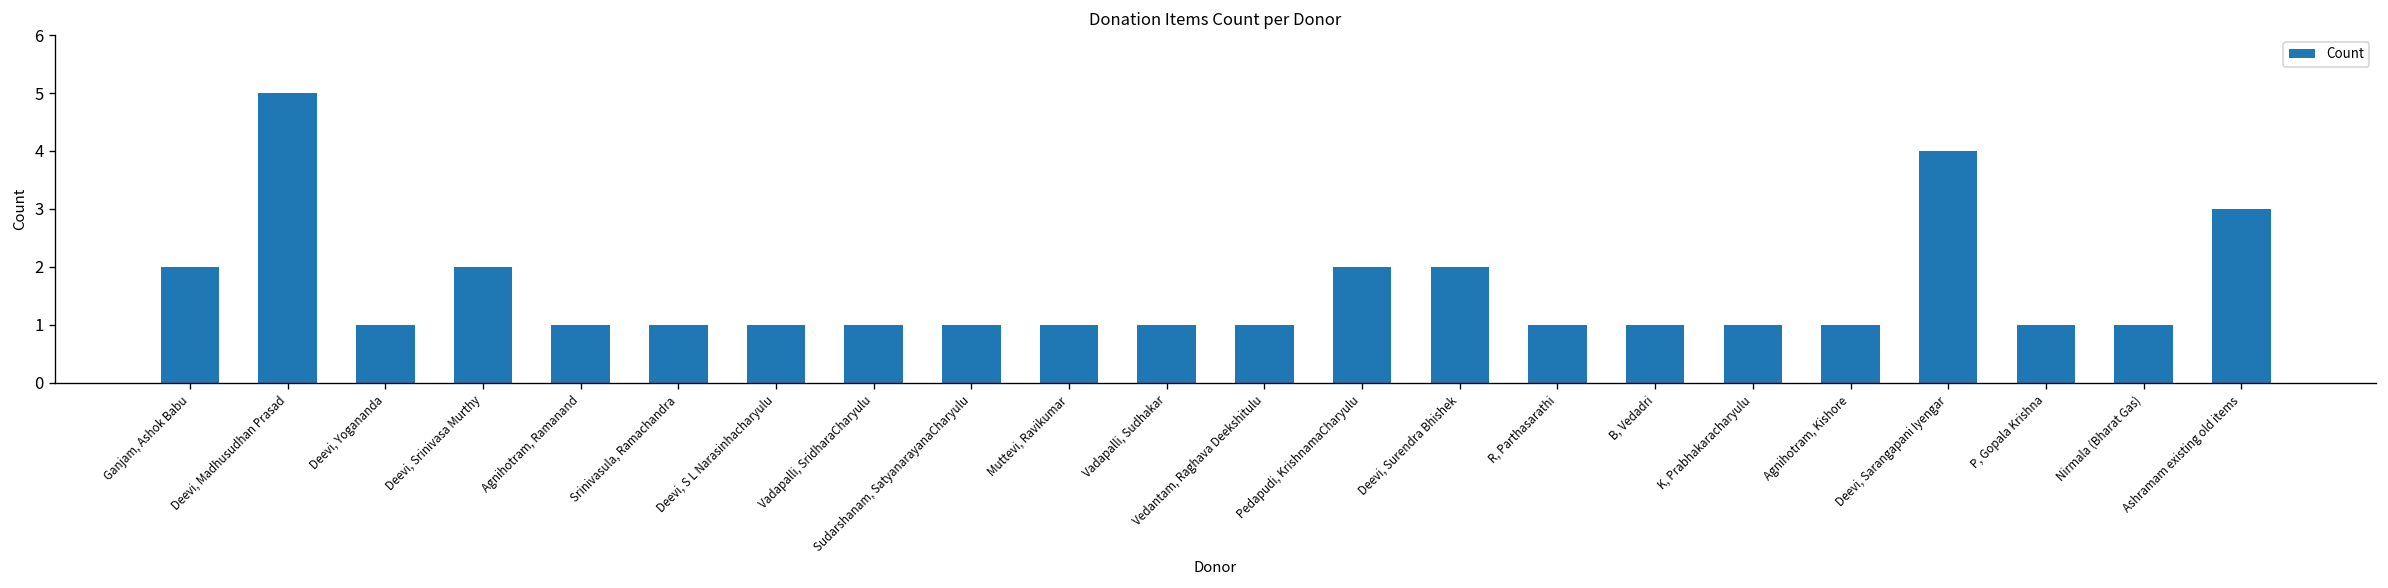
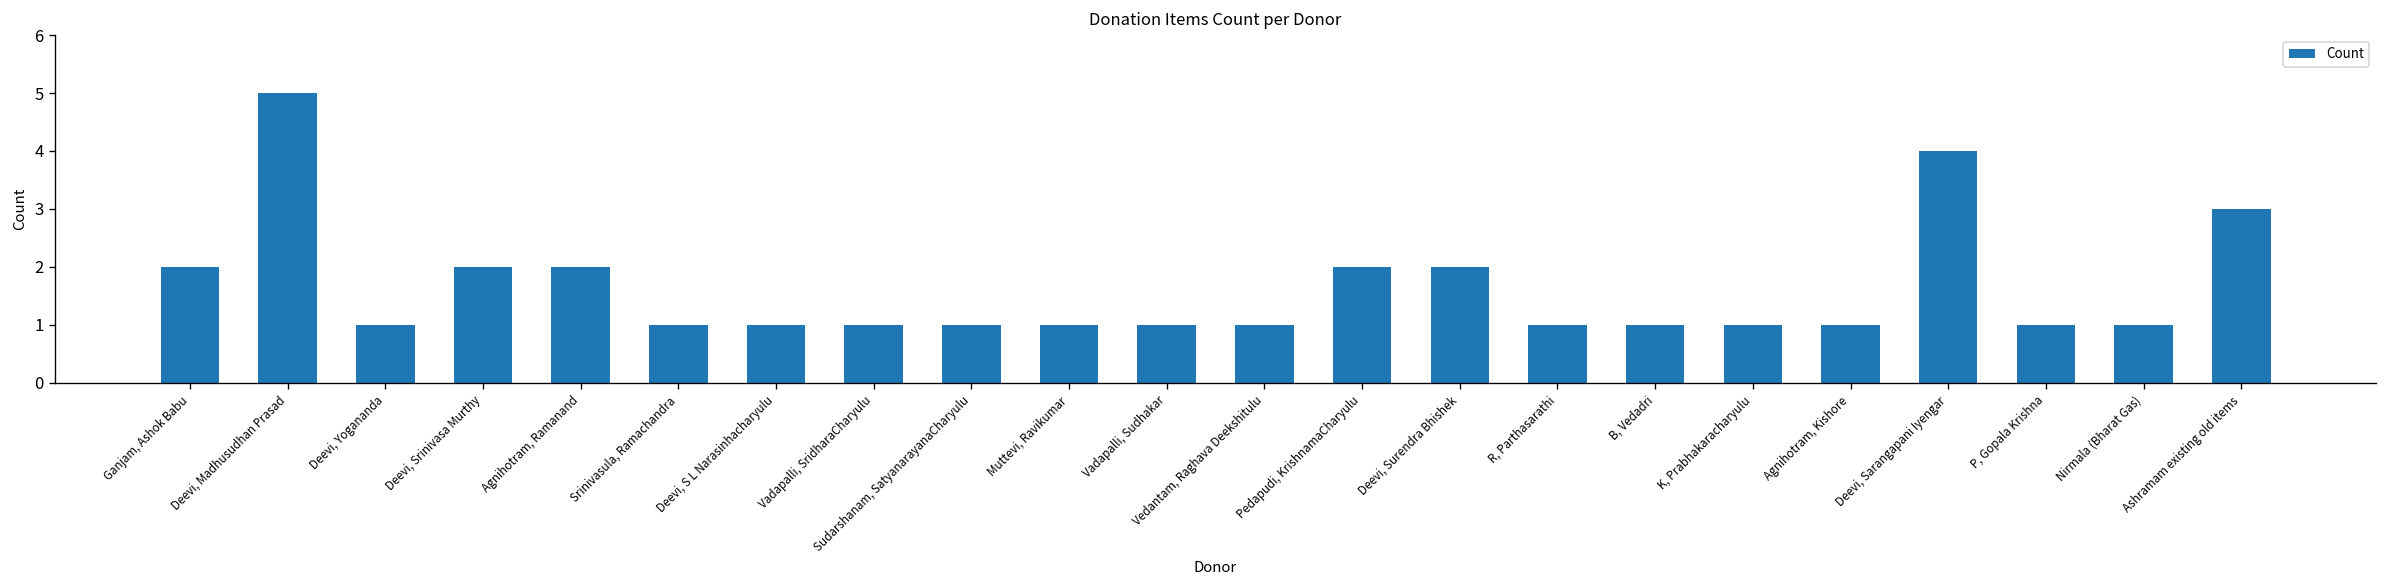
  {
    "Ganjam, Ashok Babu": 2,
    "Deevi, Madhusudhan Prasad": 5,
    "Deevi, Yogananda": 1,
    "Deevi, Srinivasa Murthy": 2,
-   "Agnihotram, Ramanand": 1,
+   "Agnihotram, Ramanand": 2,
    "Srinivasula, Ramachandra": 1,
    "Deevi, S L Narasinhacharyulu": 1,
    "Vadapalli, SridharaCharyulu": 1,
    "Sudarshanam, SatyanarayanaCharyulu": 1,
    "Muttevi, Ravikumar": 1,
    "Vadapalli, Sudhakar": 1,
    "Vedantam, Raghava Deekshitulu": 1,
    "Pedapudi, KrishnamaCharyulu": 2,
    "Deevi, Surendra Bhishek": 2,
    "R, Parthasarathi": 1,
    "B, Vedadri": 1,
    "K, Prabhakaracharyulu": 1,
    "Agnihotram, Kishore": 1,
    "Deevi, Sarangapani Iyengar": 4,
    "P, Gopala Krishna": 1,
    "Nirmala (Bharat Gas)": 1,
    "Ashramam existing old items": 3
  }
